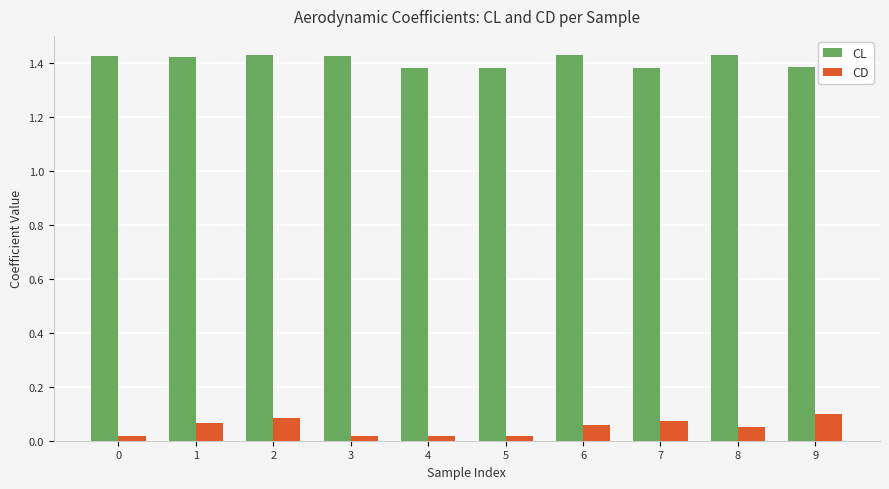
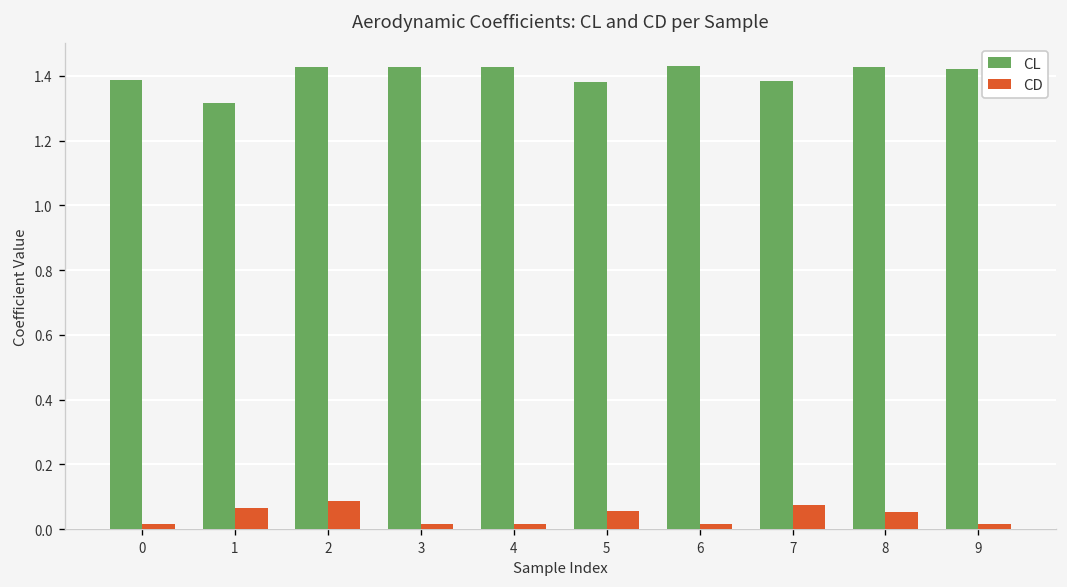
  {
    "CL": {
-     "0": 1.43,
-     "1": 1.42,
+     "0": 1.39,
+     "1": 1.32,
      "2": 1.43,
      "3": 1.43,
-     "4": 1.38,
+     "4": 1.43,
      "5": 1.38,
      "6": 1.43,
      "7": 1.38,
      "8": 1.43,
-     "9": 1.38
+     "9": 1.42
    },
    "CD": {
      "0": 0.02,
      "1": 0.07,
      "2": 0.09,
      "3": 0.02,
      "4": 0.02,
-     "5": 0.02,
-     "6": 0.06,
+     "5": 0.06,
+     "6": 0.02,
      "7": 0.07,
      "8": 0.05,
-     "9": 0.10
+     "9": 0.02
    }
  }
